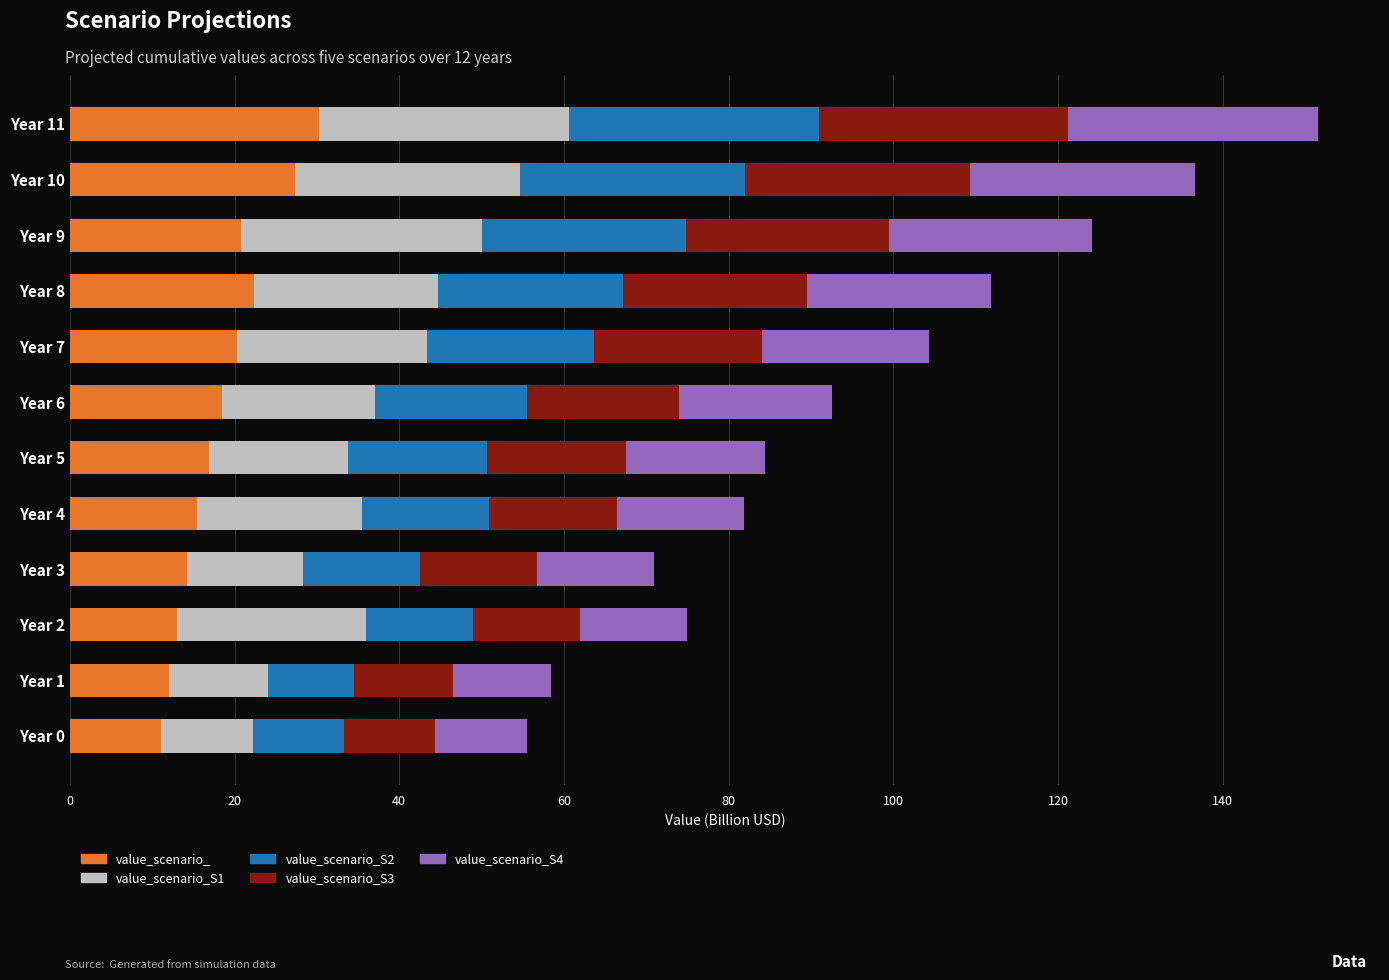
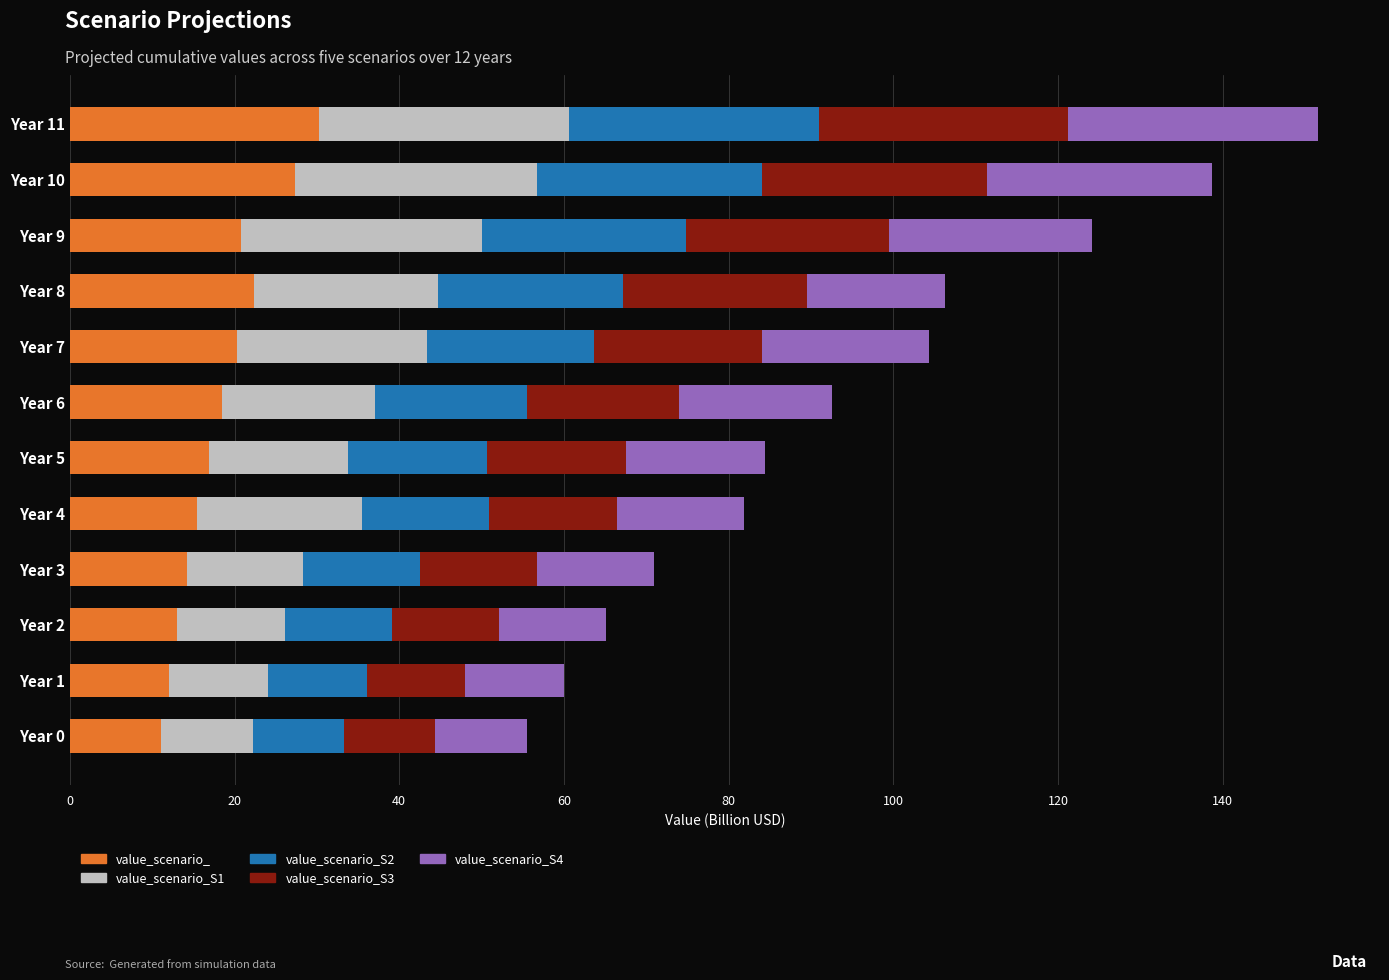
  {
    "value_scenario_": {
      "Year 11": 30,
      "Year 10": 27,
      "Year 9": 21,
      "Year 8": 22,
      "Year 7": 20,
      "Year 6": 19,
      "Year 5": 17,
      "Year 4": 15,
      "Year 3": 14,
      "Year 2": 13,
      "Year 1": 12,
      "Year 0": 11
    },
    "value_scenario_S1": {
      "Year 11": 30,
-     "Year 10": 27,
+     "Year 10": 29,
      "Year 9": 29,
      "Year 8": 22,
      "Year 7": 23,
      "Year 6": 19,
      "Year 5": 17,
      "Year 4": 20,
      "Year 3": 14,
-     "Year 2": 23,
+     "Year 2": 13,
      "Year 1": 12,
      "Year 0": 11
    },
    "value_scenario_S2": {
      "Year 11": 30,
      "Year 10": 27,
      "Year 9": 25,
      "Year 8": 22,
      "Year 7": 20,
      "Year 6": 19,
      "Year 5": 17,
      "Year 4": 15,
      "Year 3": 14,
      "Year 2": 13,
-     "Year 1": 10,
+     "Year 1": 12,
      "Year 0": 11
    },
    "value_scenario_S3": {
      "Year 11": 30,
      "Year 10": 27,
      "Year 9": 25,
      "Year 8": 22,
      "Year 7": 20,
      "Year 6": 19,
      "Year 5": 17,
      "Year 4": 15,
      "Year 3": 14,
      "Year 2": 13,
      "Year 1": 12,
      "Year 0": 11
    },
    "value_scenario_S4": {
      "Year 11": 30,
      "Year 10": 27,
      "Year 9": 25,
-     "Year 8": 22,
+     "Year 8": 17,
      "Year 7": 20,
      "Year 6": 19,
      "Year 5": 17,
      "Year 4": 15,
      "Year 3": 14,
      "Year 2": 13,
      "Year 1": 12,
      "Year 0": 11
    }
  }
